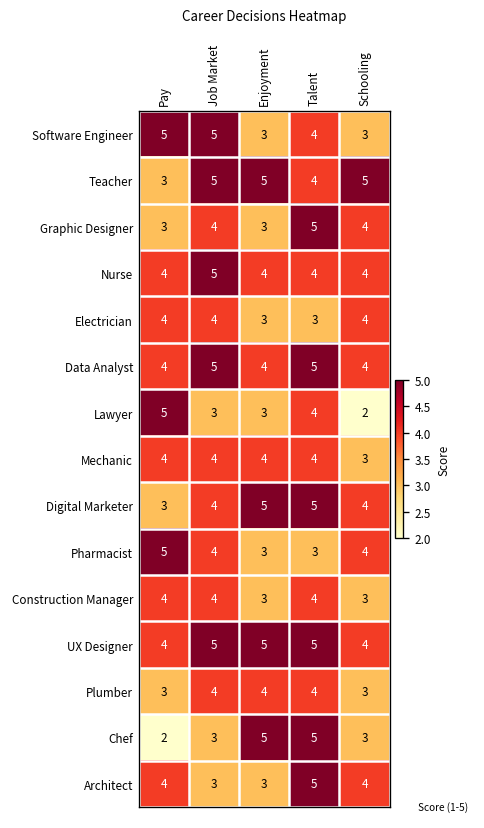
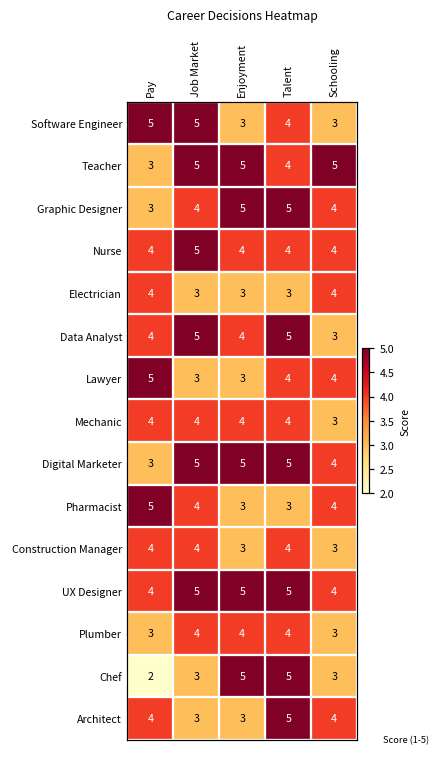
  {
    "Software Engineer": {
      "Pay": 5,
      "Job Market": 5,
      "Enjoyment": 3,
      "Talent": 4,
      "Schooling": 3
    },
    "Teacher": {
      "Pay": 3,
      "Job Market": 5,
      "Enjoyment": 5,
      "Talent": 4,
      "Schooling": 5
    },
    "Graphic Designer": {
      "Pay": 3,
      "Job Market": 4,
-     "Enjoyment": 3,
+     "Enjoyment": 5,
      "Talent": 5,
      "Schooling": 4
    },
    "Nurse": {
      "Pay": 4,
      "Job Market": 5,
      "Enjoyment": 4,
      "Talent": 4,
      "Schooling": 4
    },
    "Electrician": {
      "Pay": 4,
-     "Job Market": 4,
+     "Job Market": 3,
      "Enjoyment": 3,
      "Talent": 3,
      "Schooling": 4
    },
    "Data Analyst": {
      "Pay": 4,
      "Job Market": 5,
      "Enjoyment": 4,
      "Talent": 5,
-     "Schooling": 4
+     "Schooling": 3
    },
    "Lawyer": {
      "Pay": 5,
      "Job Market": 3,
      "Enjoyment": 3,
      "Talent": 4,
-     "Schooling": 2
+     "Schooling": 4
    },
    "Mechanic": {
      "Pay": 4,
      "Job Market": 4,
      "Enjoyment": 4,
      "Talent": 4,
      "Schooling": 3
    },
    "Digital Marketer": {
      "Pay": 3,
-     "Job Market": 4,
+     "Job Market": 5,
      "Enjoyment": 5,
      "Talent": 5,
      "Schooling": 4
    },
    "Pharmacist": {
      "Pay": 5,
      "Job Market": 4,
      "Enjoyment": 3,
      "Talent": 3,
      "Schooling": 4
    },
    "Construction Manager": {
      "Pay": 4,
      "Job Market": 4,
      "Enjoyment": 3,
      "Talent": 4,
      "Schooling": 3
    },
    "UX Designer": {
      "Pay": 4,
      "Job Market": 5,
      "Enjoyment": 5,
      "Talent": 5,
      "Schooling": 4
    },
    "Plumber": {
      "Pay": 3,
      "Job Market": 4,
      "Enjoyment": 4,
      "Talent": 4,
      "Schooling": 3
    },
    "Chef": {
      "Pay": 2,
      "Job Market": 3,
      "Enjoyment": 5,
      "Talent": 5,
      "Schooling": 3
    },
    "Architect": {
      "Pay": 4,
      "Job Market": 3,
      "Enjoyment": 3,
      "Talent": 5,
      "Schooling": 4
    }
  }
